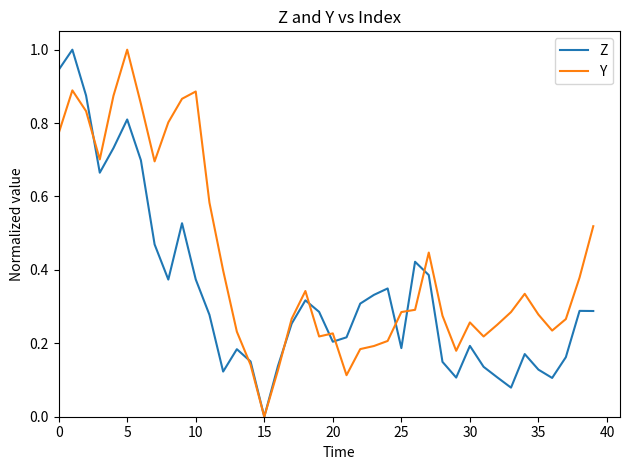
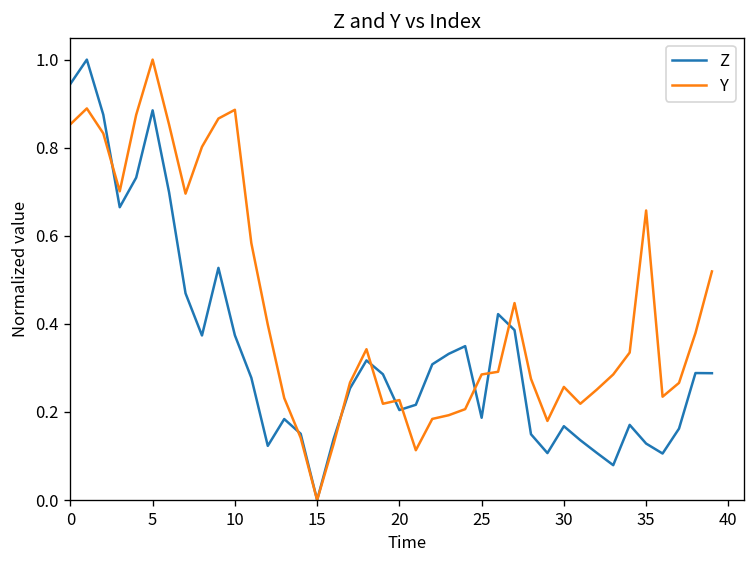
  {
    "Z": {
      "0": 0.94,
-     "5": 0.81,
+     "5": 0.88,
      "10": 0.37,
      "20": 0.20,
      "25": 0.19,
-     "30": 0.19,
+     "30": 0.17,
      "35": 0.13
    },
    "Y": {
-     "0": 0.77,
+     "0": 0.85,
      "5": 1.00,
      "10": 0.89,
      "20": 0.23,
      "25": 0.29,
      "30": 0.26,
-     "35": 0.28
+     "35": 0.66
    }
  }
